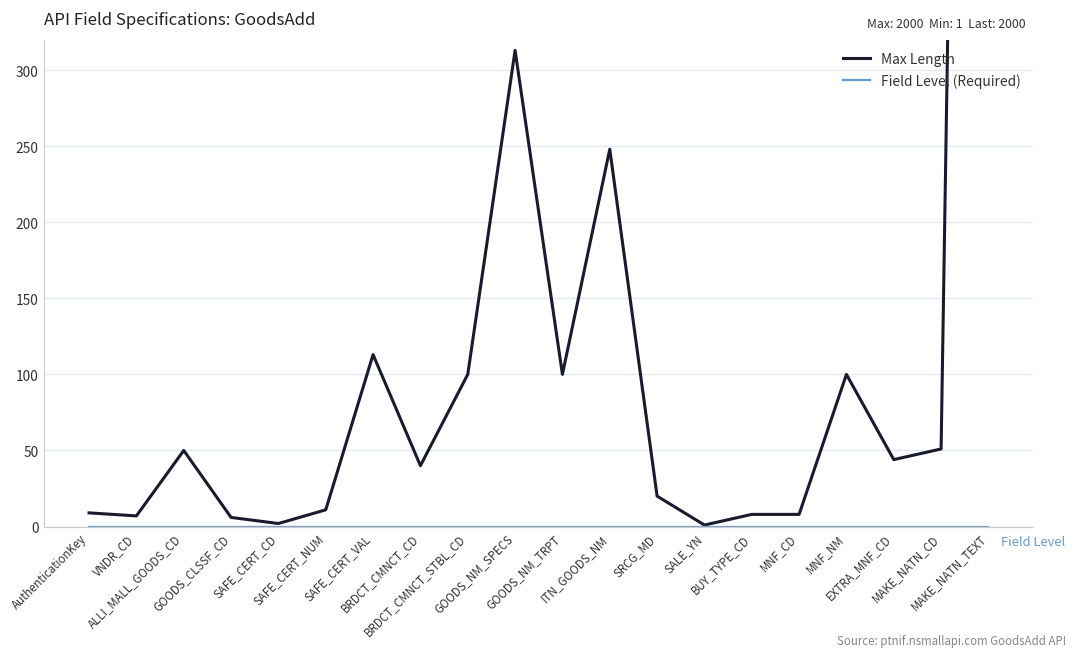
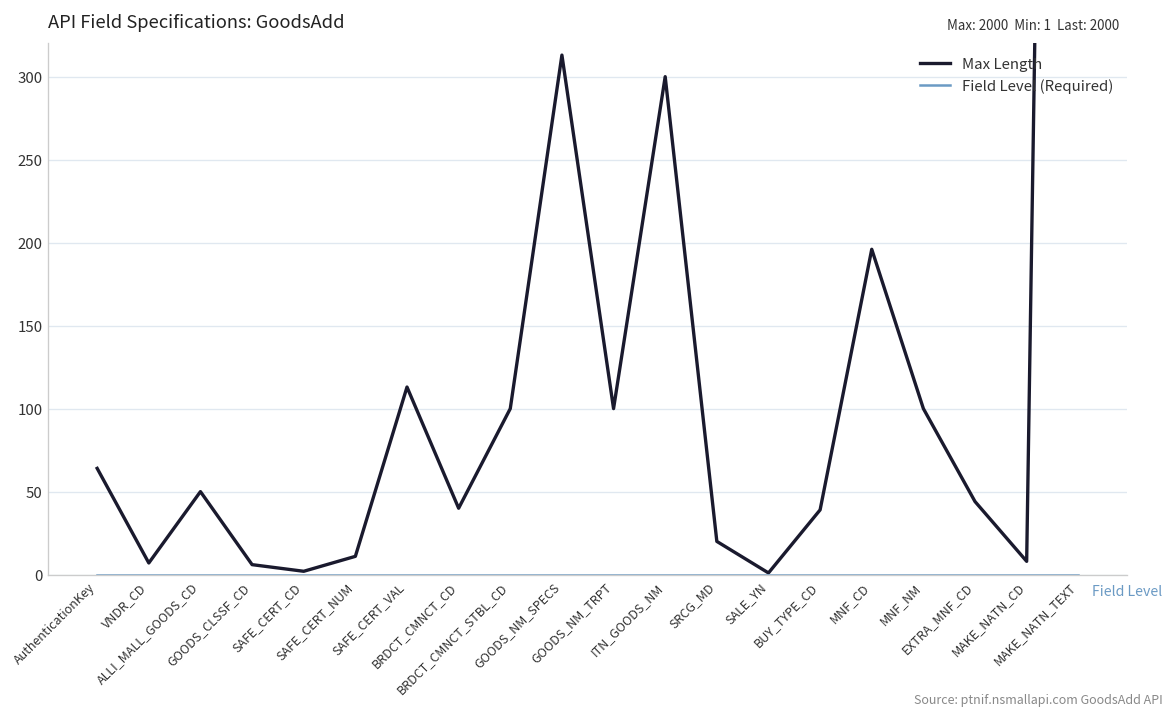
  {
    "Max Length": {
-     "AuthenticationKey": 9,
+     "AuthenticationKey": 64,
      "VNDR_CD": 7,
      "ALLI_MALL_GOODS_CD": 50,
      "GOODS_CLSSF_CD": 6,
      "SAFE_CERT_CD": 2,
      "SAFE_CERT_NUM": 11,
      "SAFE_CERT_VAL": 113,
      "BRDCT_CMNCT_CD": 40,
      "BRDCT_CMNCT_STBL_CD": 100,
      "GOODS_NM_SPECS": 313,
      "GOODS_NM_TRPT": 100,
-     "ITN_GOODS_NM": 248,
+     "ITN_GOODS_NM": 300,
      "SRCG_MD": 20,
-     "BUY_TYPE_CD": 8,
-     "MNF_CD": 8,
+     "BUY_TYPE_CD": 39,
+     "MNF_CD": 196,
      "MNF_NM": 100,
      "EXTRA_MNF_CD": 44,
-     "MAKE_NATN_CD": 51
+     "MAKE_NATN_CD": 8
    },
    "Field Level (Required)": {
      "AuthenticationKey": 0,
      "VNDR_CD": 0,
      "ALLI_MALL_GOODS_CD": 0,
      "GOODS_CLSSF_CD": 0,
      "SAFE_CERT_CD": 0,
      "SAFE_CERT_NUM": 0,
      "SAFE_CERT_VAL": 0,
      "BRDCT_CMNCT_CD": 0,
      "BRDCT_CMNCT_STBL_CD": 0,
      "GOODS_NM_SPECS": 0,
      "GOODS_NM_TRPT": 0,
      "ITN_GOODS_NM": 0,
      "SRCG_MD": 0,
      "BUY_TYPE_CD": 0,
      "MNF_CD": 0,
      "MNF_NM": 0,
      "EXTRA_MNF_CD": 0,
      "MAKE_NATN_CD": 0,
      "MAKE_NATN_TEXT": 0
    }
  }
